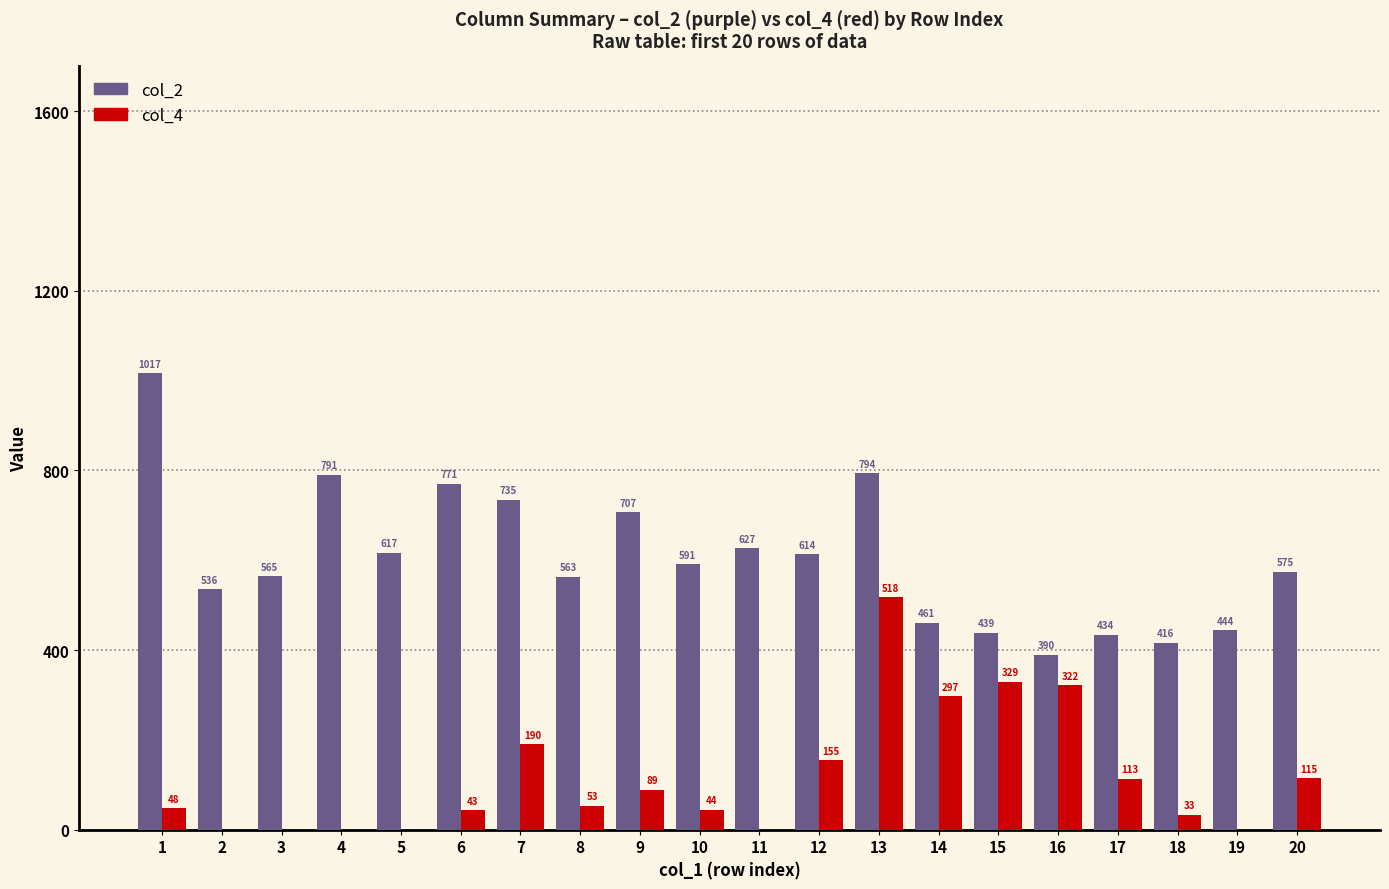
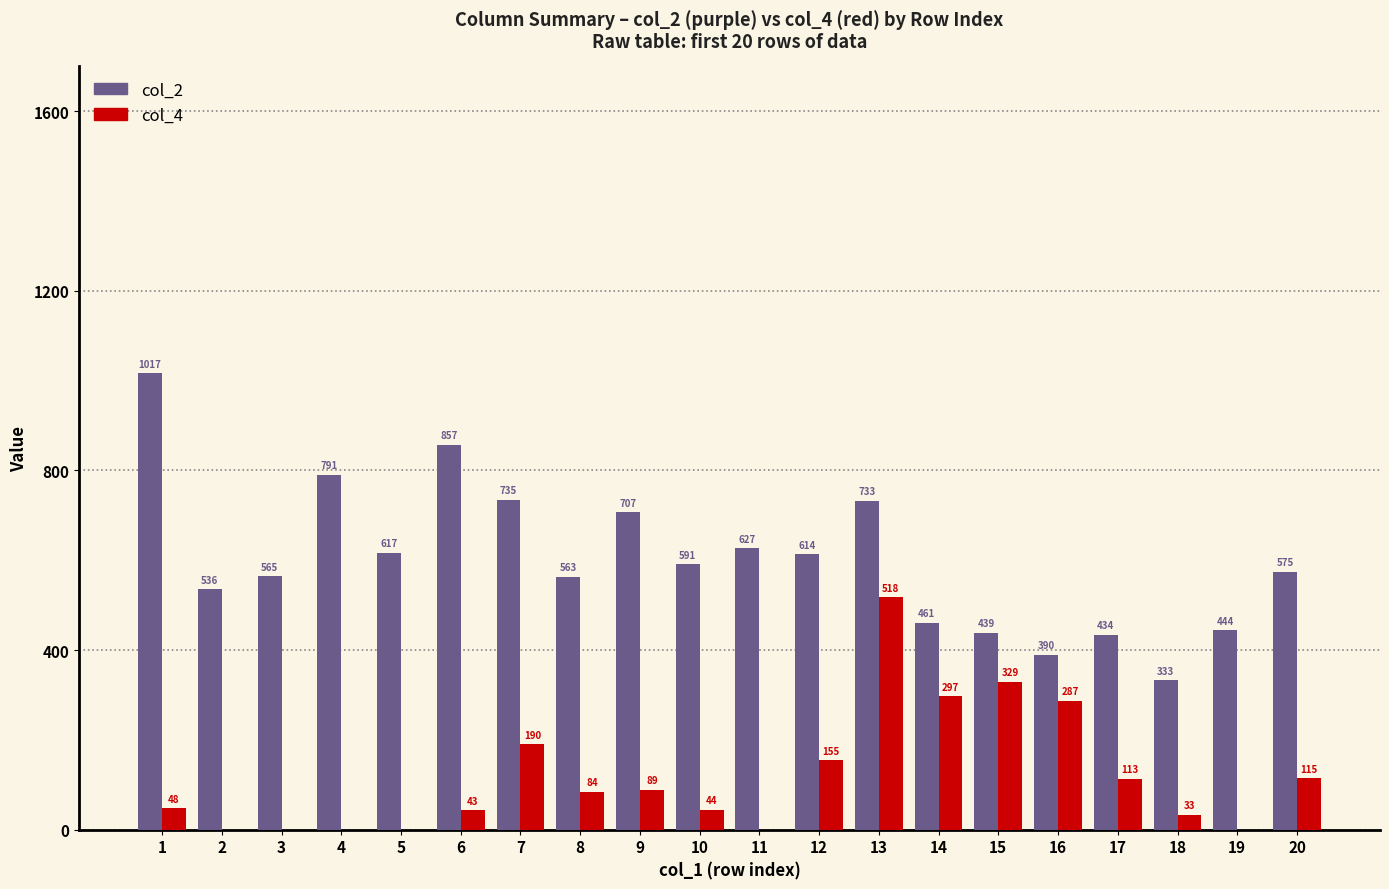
  {
    "col_2": {
      "1": 1017,
      "2": 536,
      "3": 565,
      "4": 791,
      "5": 617,
-     "6": 771,
+     "6": 857,
      "7": 735,
      "8": 563,
      "9": 707,
      "10": 591,
      "11": 627,
      "12": 614,
-     "13": 794,
+     "13": 733,
      "14": 461,
      "15": 439,
      "16": 390,
      "17": 434,
-     "18": 416,
+     "18": 333,
      "19": 444,
      "20": 575
    },
    "col_4": {
      "1": 48,
      "6": 43,
      "7": 190,
-     "8": 53,
+     "8": 84,
      "9": 89,
      "10": 44,
      "12": 155,
      "13": 518,
      "14": 297,
      "15": 329,
-     "16": 322,
+     "16": 287,
      "17": 113,
      "18": 33,
      "20": 115
    }
  }
